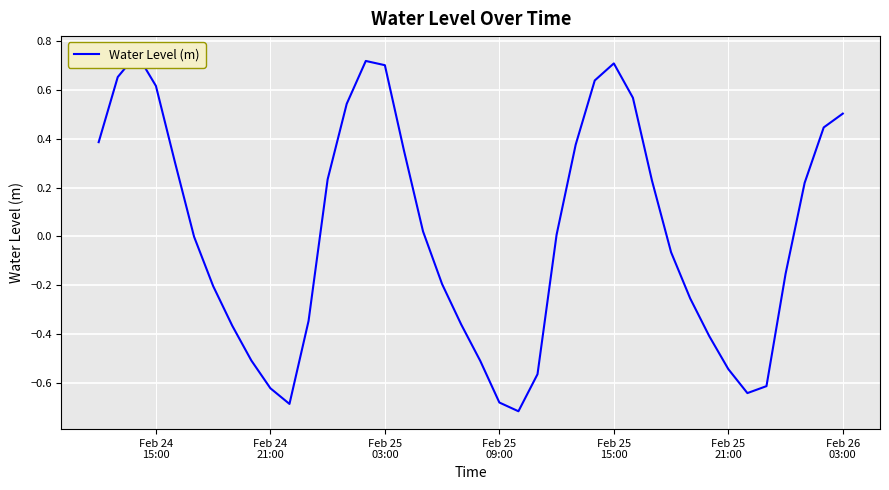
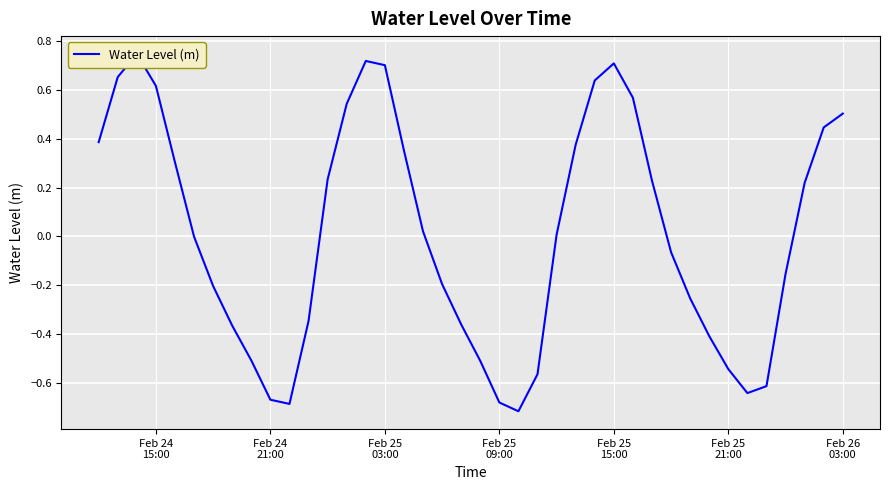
  {
    "Feb 24 15:00": 0.62,
-   "Feb 24 21:00": -0.62,
+   "Feb 24 21:00": -0.67,
    "Feb 25 03:00": 0.70,
    "Feb 25 09:00": -0.68,
    "Feb 25 15:00": 0.71,
    "Feb 25 21:00": -0.54,
    "Feb 26 03:00": 0.50
  }
